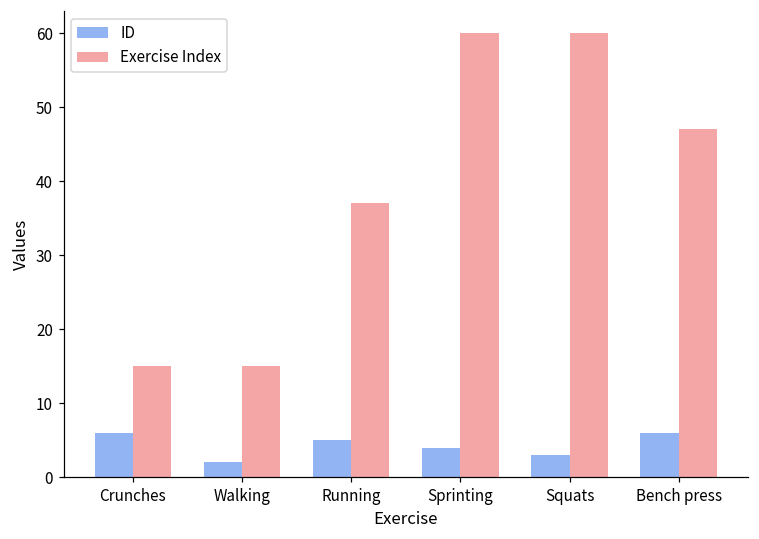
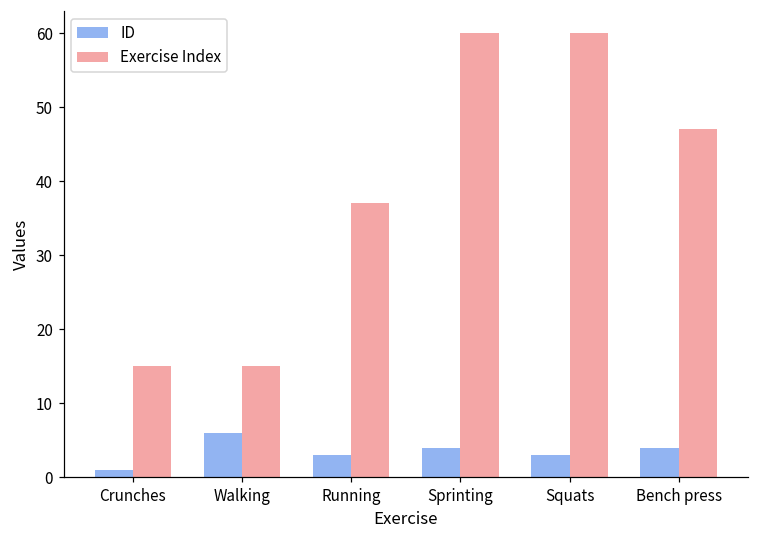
  {
    "ID": {
-     "Crunches": 6,
-     "Walking": 2,
-     "Running": 5,
+     "Crunches": 1,
+     "Walking": 6,
+     "Running": 3,
      "Sprinting": 4,
      "Squats": 3,
-     "Bench press": 6
+     "Bench press": 4
    },
    "Exercise Index": {
      "Crunches": 15,
      "Walking": 15,
      "Running": 37,
      "Sprinting": 60,
      "Squats": 60,
      "Bench press": 47
    }
  }
